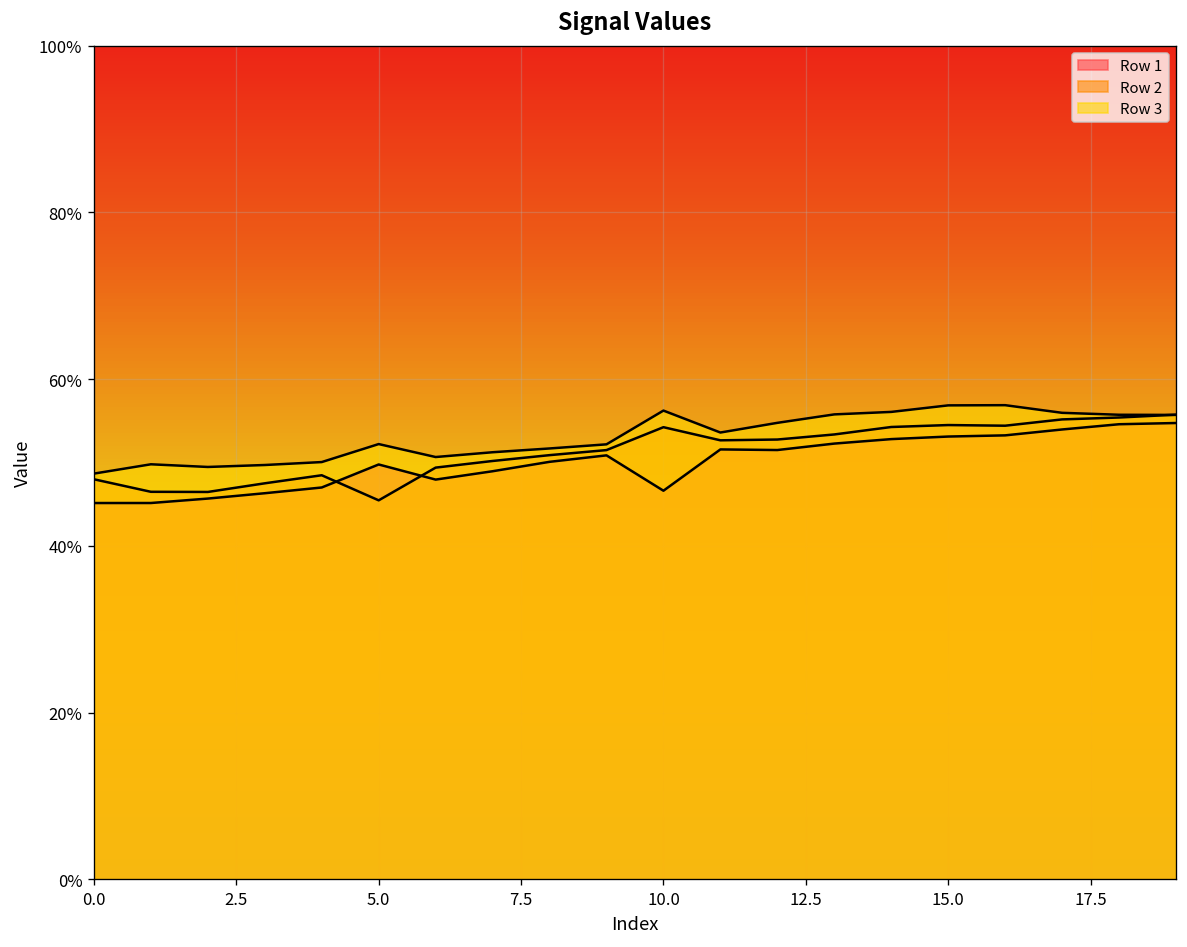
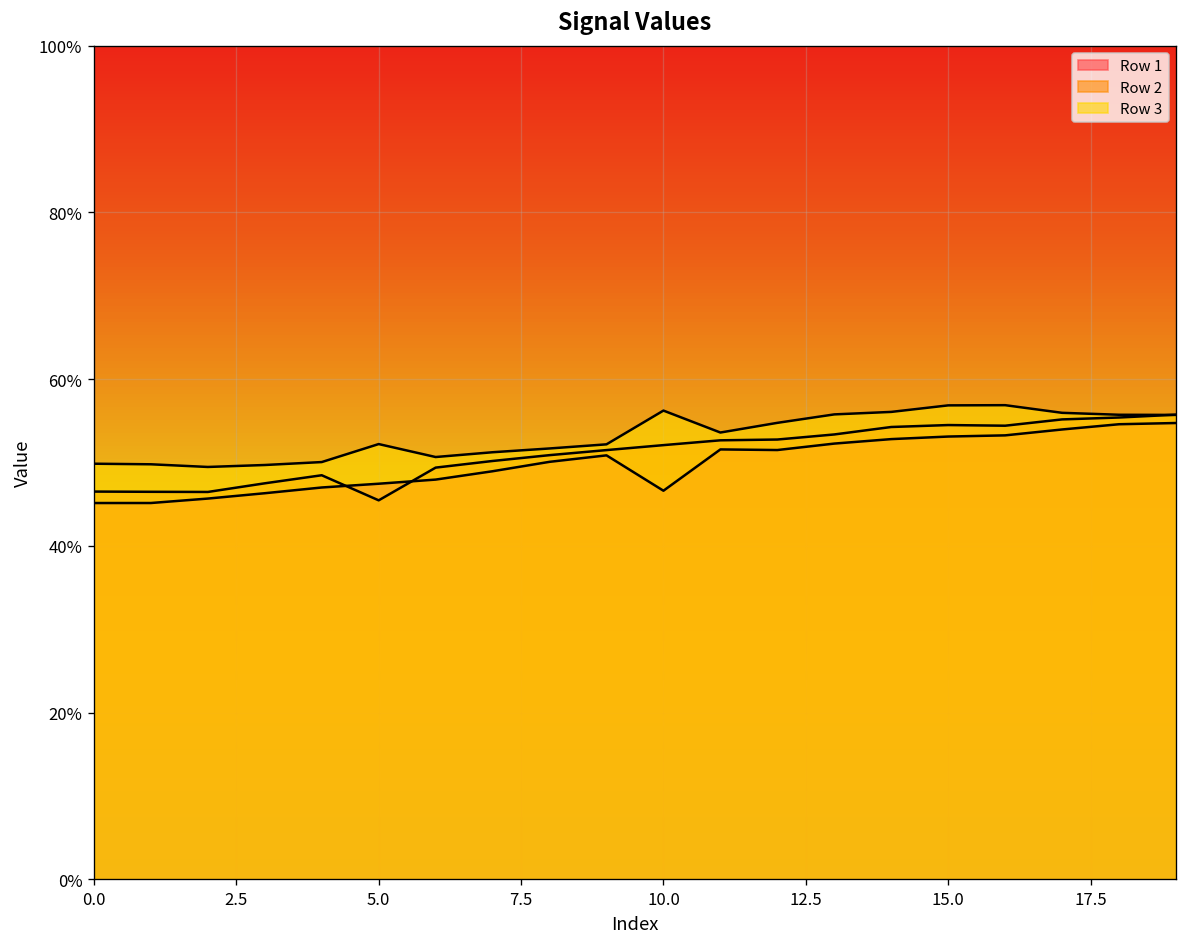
  {
    "Row 1": {
      "0.0": "45%",
-     "5.0": "50%",
+     "5.0": "47%",
      "10.0": "47%",
      "15.0": "53%"
    },
    "Row 2": {
-     "0.0": "48%",
+     "0.0": "47%",
      "5.0": "45%",
-     "10.0": "54%",
+     "10.0": "52%",
      "15.0": "54%"
    },
    "Row 3": {
-     "0.0": "49%",
+     "0.0": "50%",
      "5.0": "52%",
      "10.0": "56%",
      "15.0": "57%"
    }
  }
